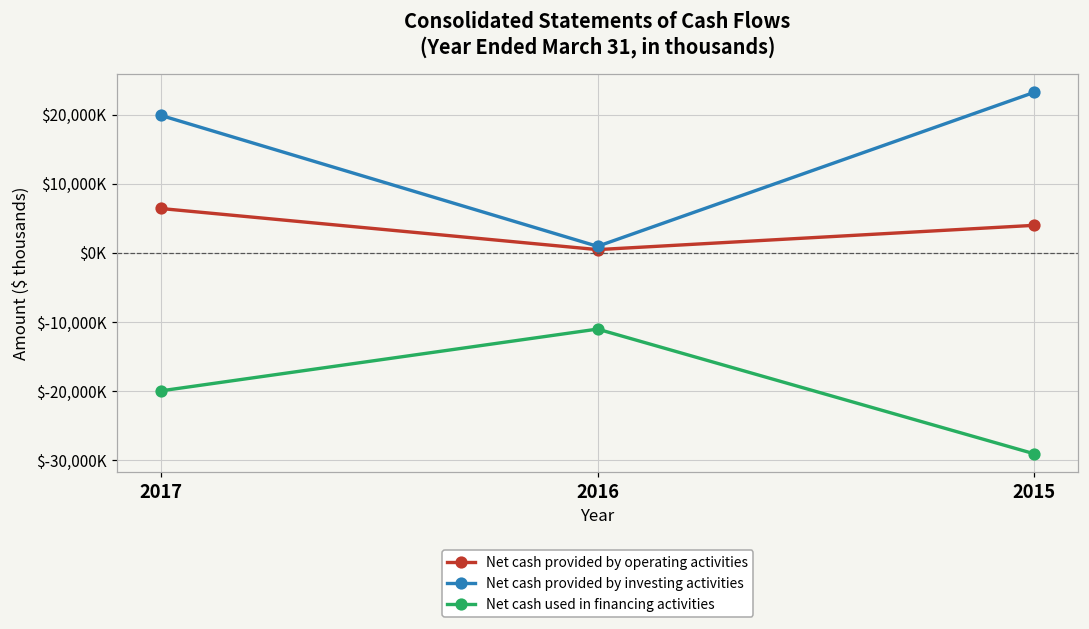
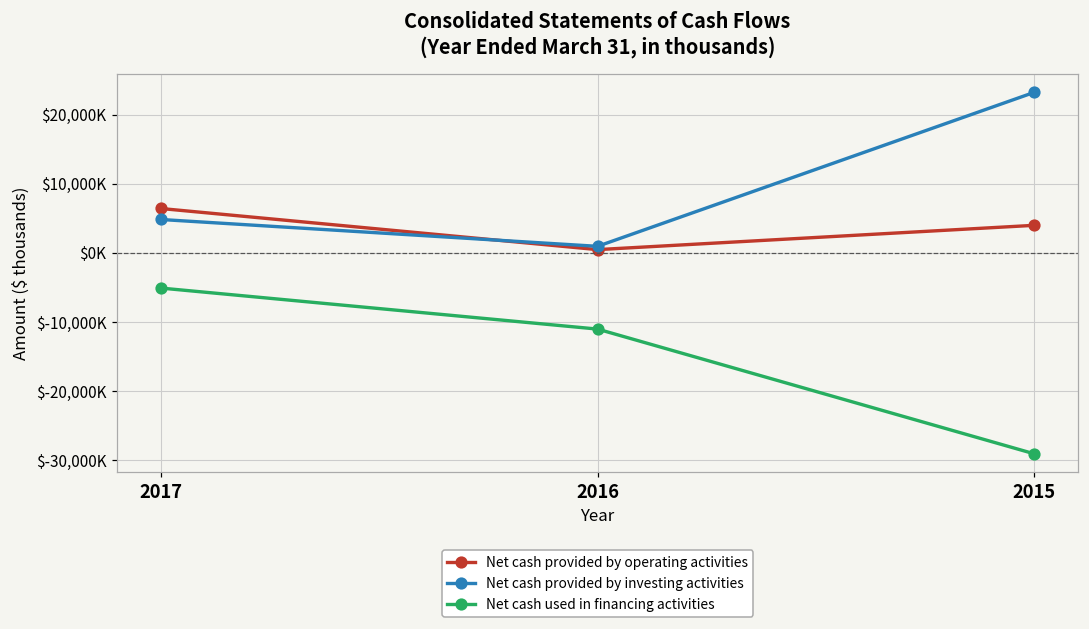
  {
    "Net cash provided by operating activities": {
      "2017": "$6,000,000",
      "2016": "$0",
      "2015": "$4,000,000"
    },
    "Net cash provided by investing activities": {
-     "2017": "$20,000,000",
+     "2017": "$5,000,000",
      "2016": "$1,000,000",
      "2015": "$23,000,000"
    },
    "Net cash used in financing activities": {
-     "2017": "$-20,000,000",
+     "2017": "$-5,000,000",
      "2016": "$-11,000,000",
      "2015": "$-29,000,000"
    }
  }
